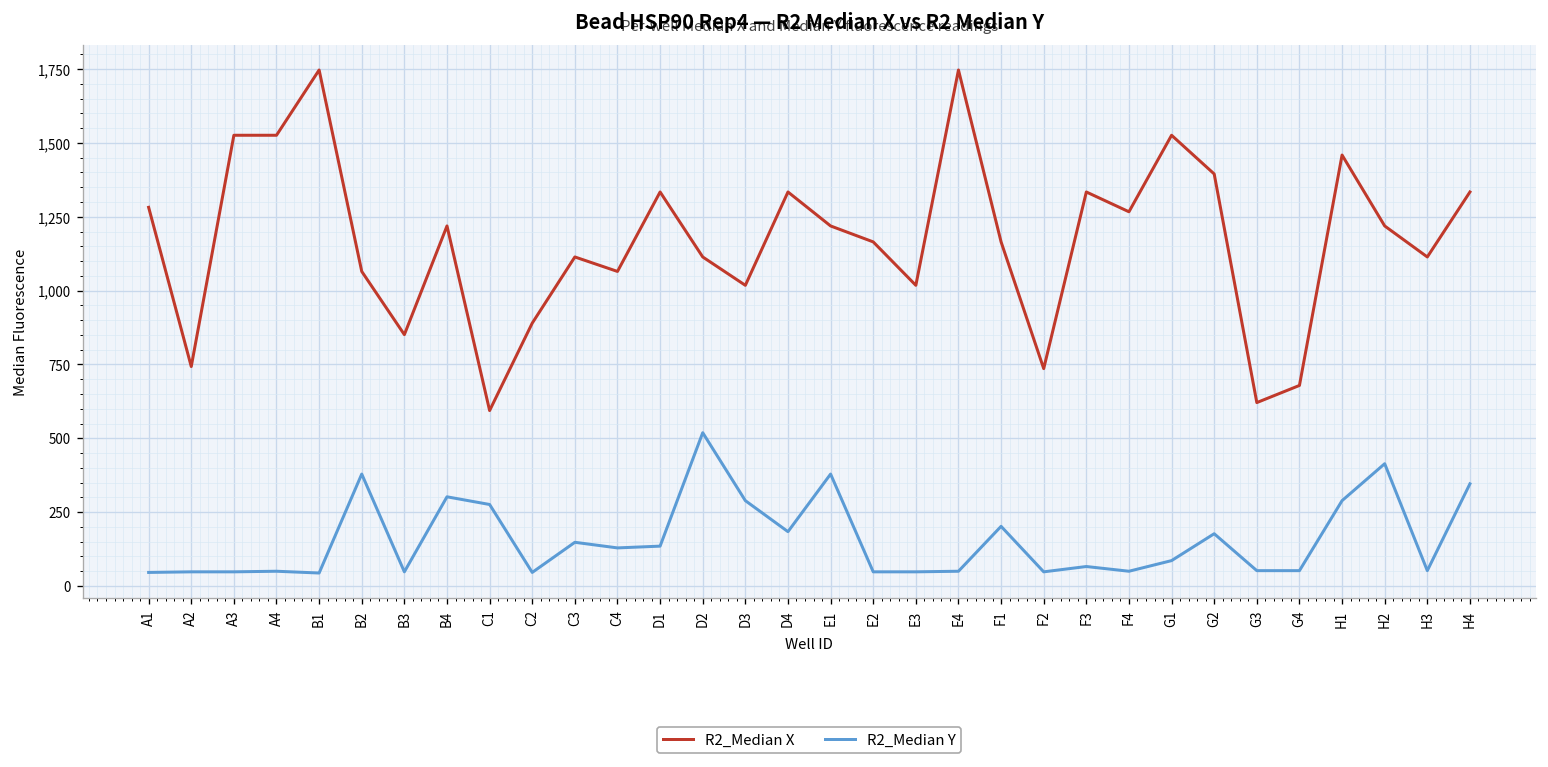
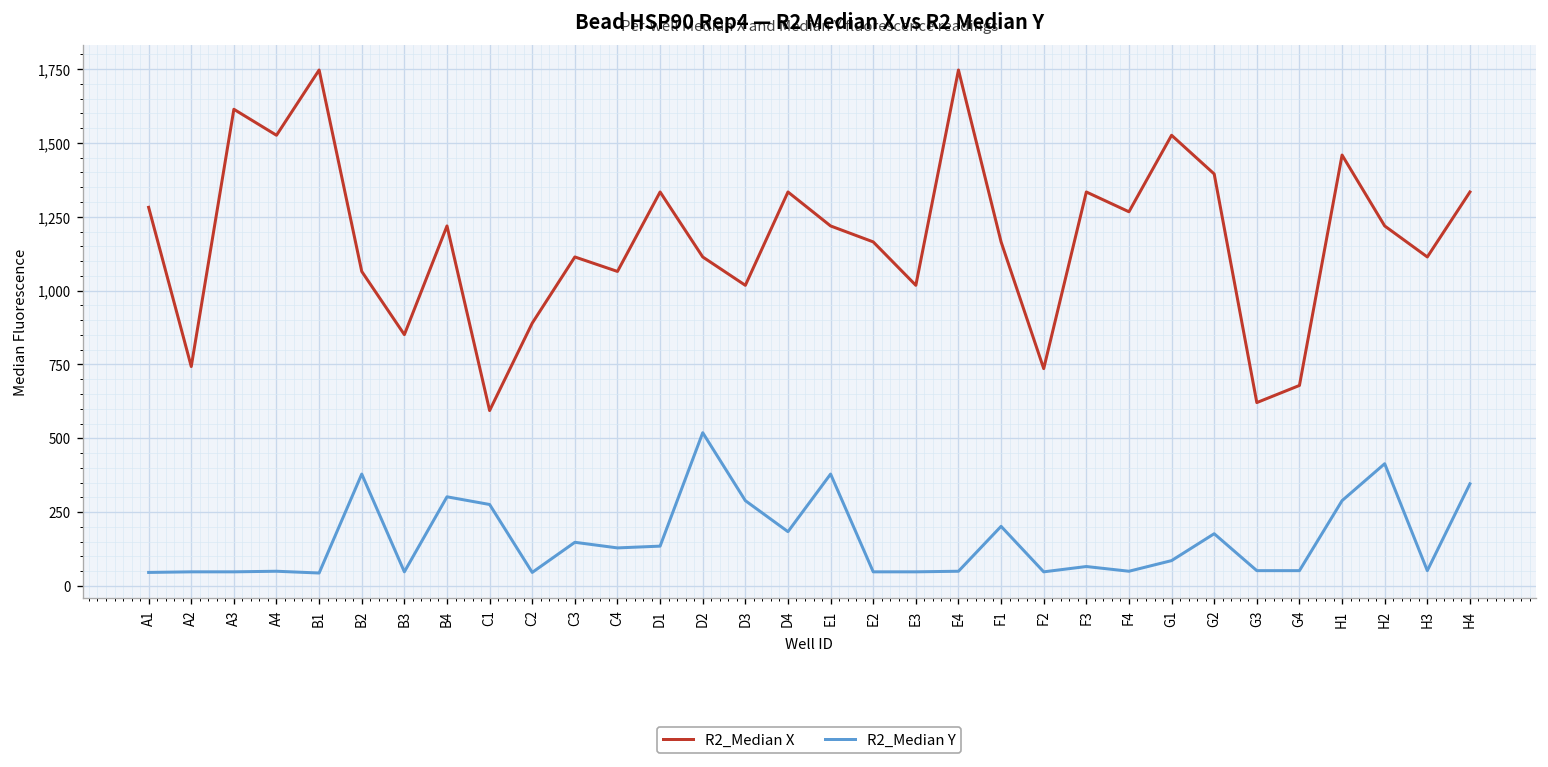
  {
    "R2_Median X": {
      "A1": "1,280",
      "A2": "740",
-     "A3": "1,530",
+     "A3": "1,610",
      "A4": "1,530",
      "B1": "1,750",
      "B2": "1,070",
      "B3": "850",
      "B4": "1,220",
      "C1": "590",
      "C2": "890",
      "C3": "1,110",
      "C4": "1,070",
      "D1": "1,330",
      "D2": "1,110",
      "D3": "1,020",
      "D4": "1,330",
      "E1": "1,220",
      "E2": "1,170",
      "E3": "1,020",
      "E4": "1,750",
      "F1": "1,170",
      "F2": "740",
      "F3": "1,330",
      "F4": "1,270",
      "G1": "1,530",
      "G2": "1,400",
      "G3": "620",
      "G4": "680",
      "H1": "1,460",
      "H2": "1,220",
      "H3": "1,110",
      "H4": "1,330"
    },
    "R2_Median Y": {
      "A1": "50",
      "A2": "50",
      "A3": "50",
      "A4": "50",
      "B1": "40",
      "B2": "380",
      "B3": "50",
      "B4": "300",
      "C1": "280",
      "C2": "50",
      "C3": "150",
      "C4": "130",
      "D1": "140",
      "D2": "520",
      "D3": "290",
      "D4": "180",
      "E1": "380",
      "E2": "50",
      "E3": "50",
      "E4": "50",
      "F1": "200",
      "F2": "50",
      "F3": "70",
      "F4": "50",
      "G1": "90",
      "G2": "180",
      "G3": "50",
      "G4": "50",
      "H1": "290",
      "H2": "410",
      "H3": "50",
      "H4": "350"
    }
  }
